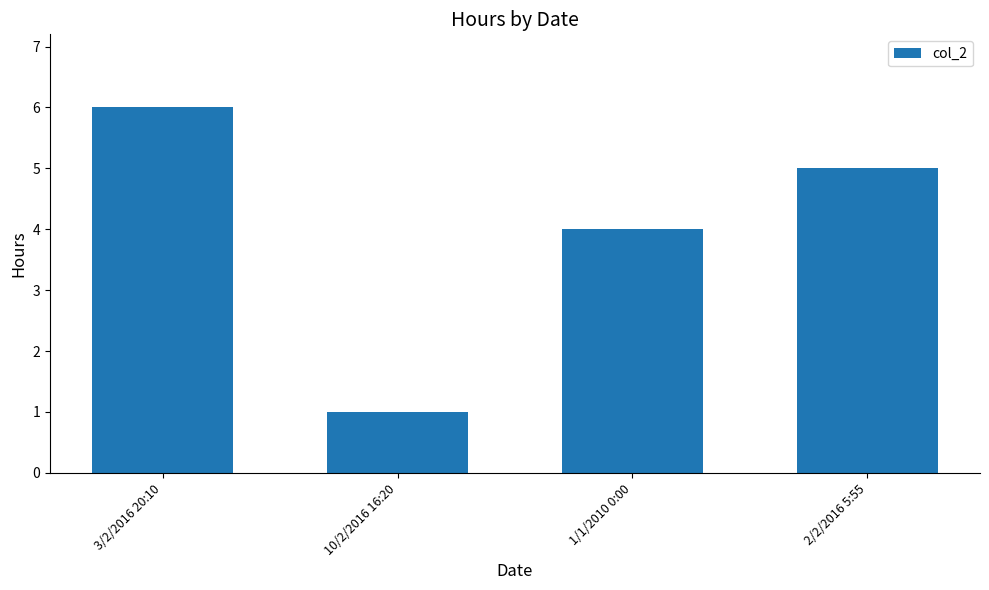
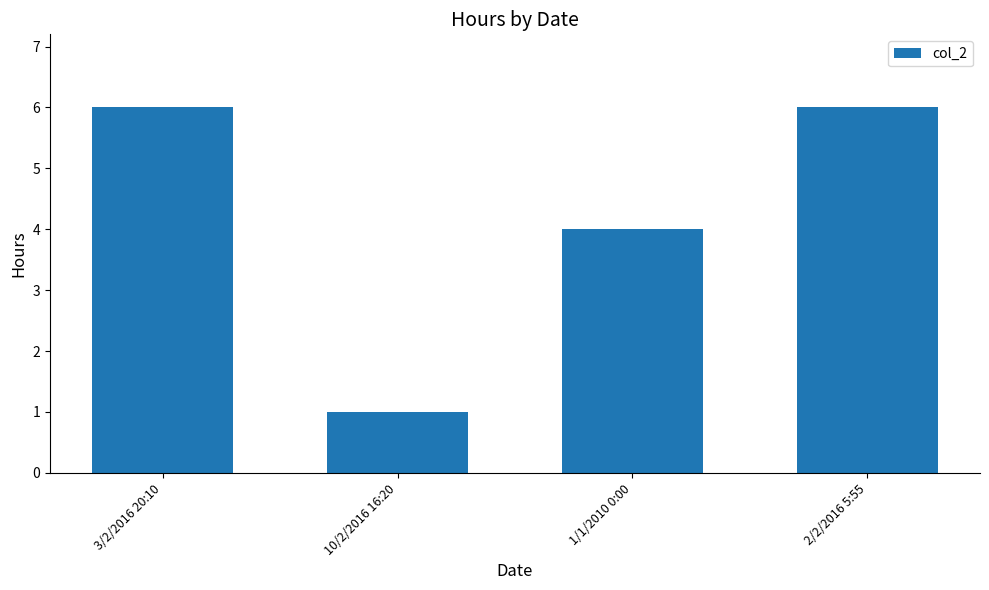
  {
    "3/2/2016 20:10": 6,
    "10/2/2016 16:20": 1,
    "1/1/2010 0:00": 4,
-   "2/2/2016 5:55": 5
+   "2/2/2016 5:55": 6
  }
